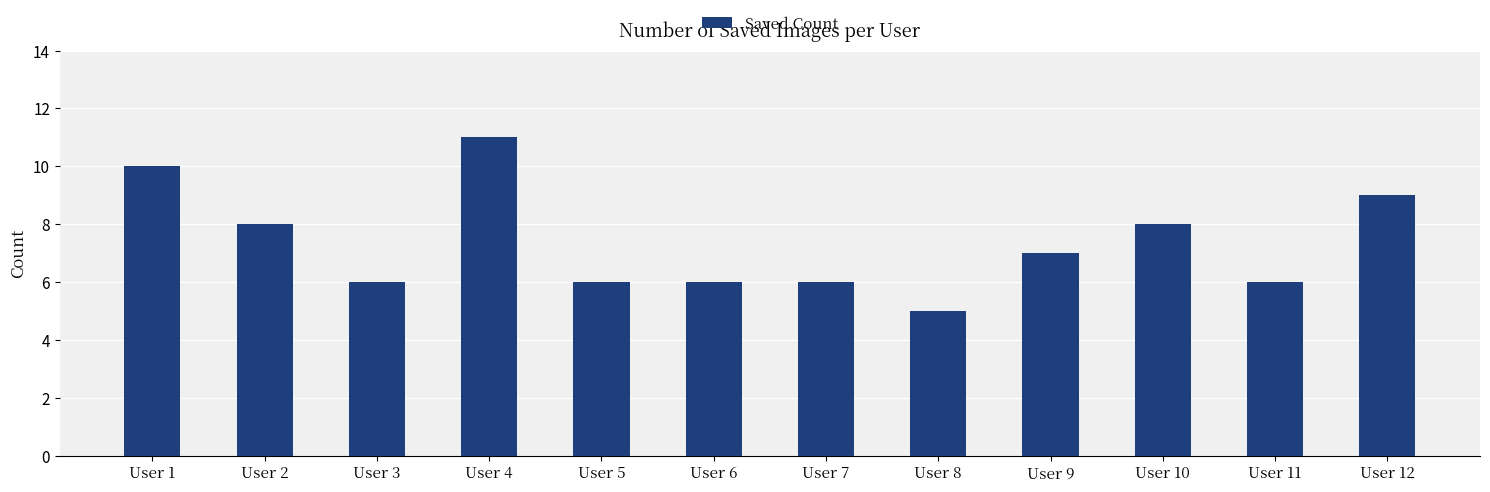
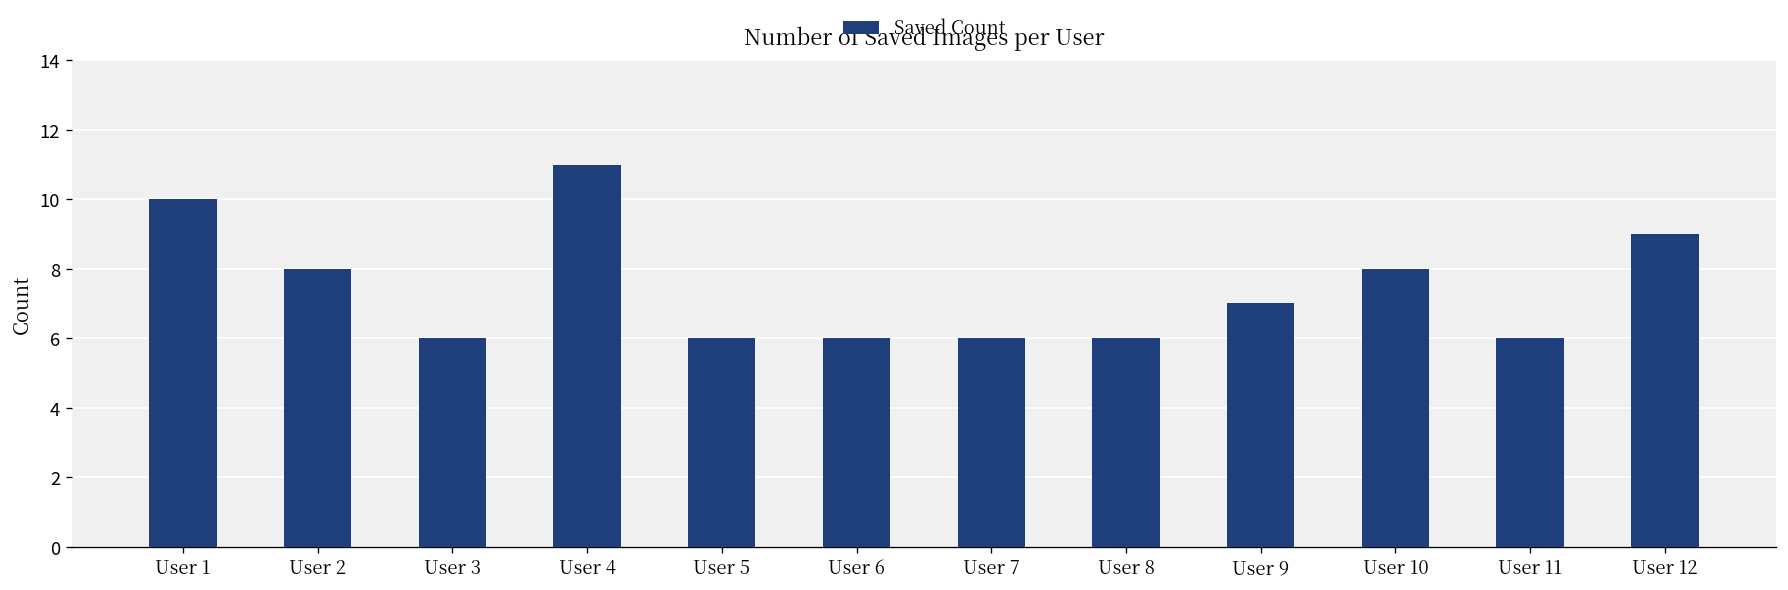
  {
    "User 1": 10,
    "User 2": 8,
    "User 3": 6,
    "User 4": 11,
    "User 5": 6,
    "User 6": 6,
    "User 7": 6,
-   "User 8": 5,
+   "User 8": 6,
    "User 9": 7,
    "User 10": 8,
    "User 11": 6,
    "User 12": 9
  }
